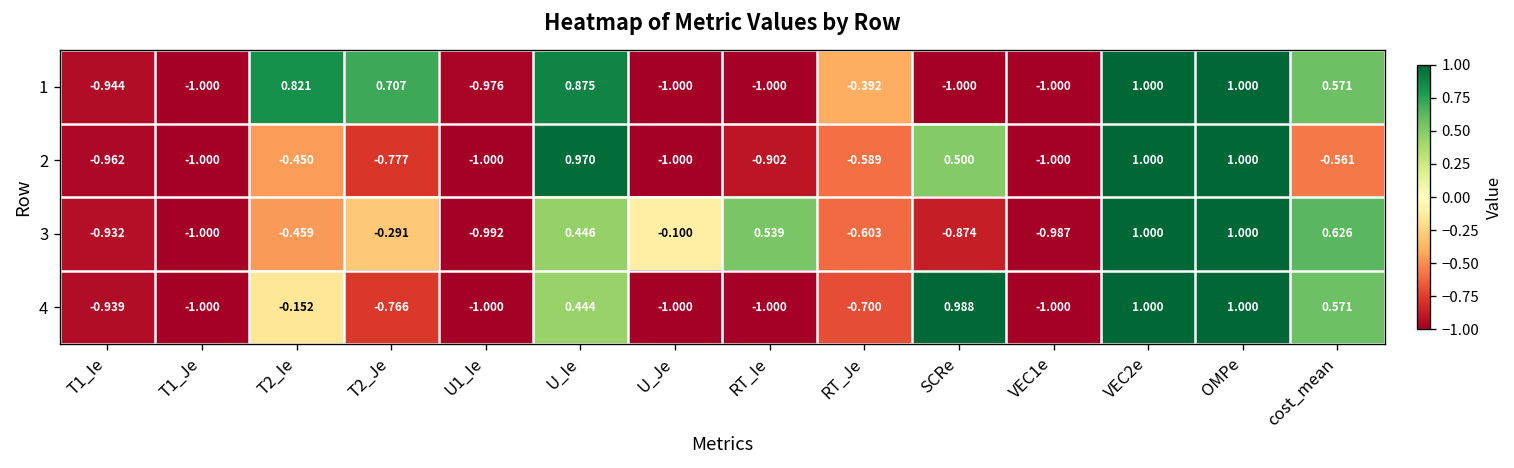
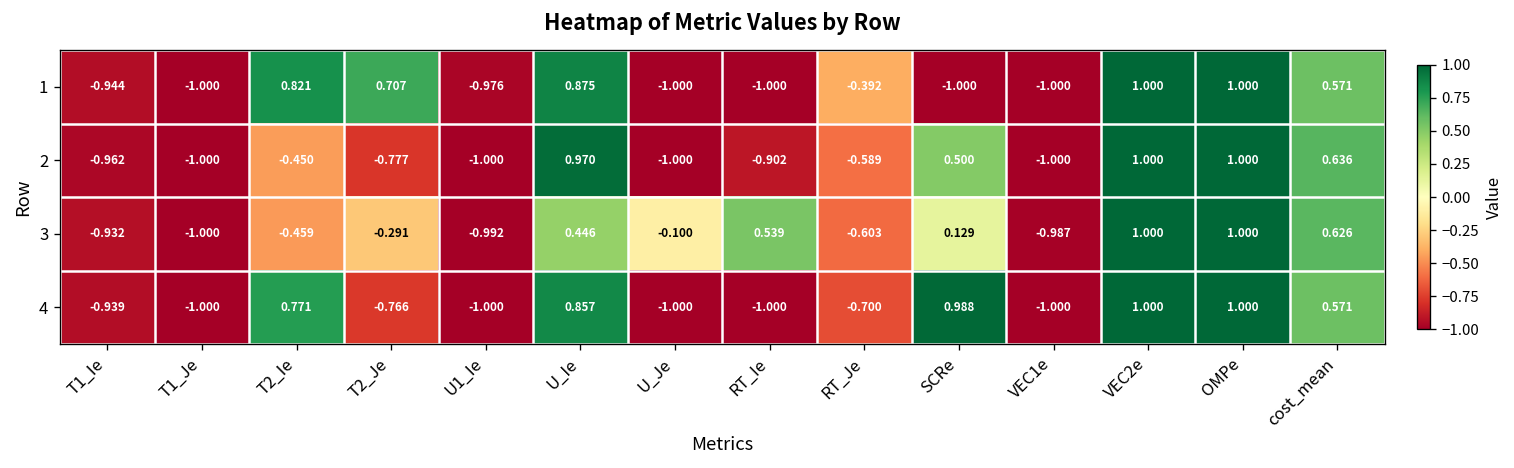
  {
    "1": {
      "T1_Ie": -0.944,
      "T1_Je": -1.000,
      "T2_Ie": 0.821,
      "T2_Je": 0.707,
      "U1_Ie": -0.976,
      "U_Ie": 0.875,
      "U_Je": -1.000,
      "RT_Ie": -1.000,
      "RT_Je": -0.392,
      "SCRe": -1.000,
      "VEC1e": -1.000,
      "VEC2e": 1.000,
      "OMPe": 1.000,
      "cost_mean": 0.571
    },
    "2": {
      "T1_Ie": -0.962,
      "T1_Je": -1.000,
      "T2_Ie": -0.450,
      "T2_Je": -0.777,
      "U1_Ie": -1.000,
      "U_Ie": 0.970,
      "U_Je": -1.000,
      "RT_Ie": -0.902,
      "RT_Je": -0.589,
      "SCRe": 0.500,
      "VEC1e": -1.000,
      "VEC2e": 1.000,
      "OMPe": 1.000,
-     "cost_mean": -0.561
+     "cost_mean": 0.636
    },
    "3": {
      "T1_Ie": -0.932,
      "T1_Je": -1.000,
      "T2_Ie": -0.459,
      "T2_Je": -0.291,
      "U1_Ie": -0.992,
      "U_Ie": 0.446,
      "U_Je": -0.100,
      "RT_Ie": 0.539,
      "RT_Je": -0.603,
-     "SCRe": -0.874,
+     "SCRe": 0.129,
      "VEC1e": -0.987,
      "VEC2e": 1.000,
      "OMPe": 1.000,
      "cost_mean": 0.626
    },
    "4": {
      "T1_Ie": -0.939,
      "T1_Je": -1.000,
-     "T2_Ie": -0.152,
+     "T2_Ie": 0.771,
      "T2_Je": -0.766,
      "U1_Ie": -1.000,
-     "U_Ie": 0.444,
+     "U_Ie": 0.857,
      "U_Je": -1.000,
      "RT_Ie": -1.000,
      "RT_Je": -0.700,
      "SCRe": 0.988,
      "VEC1e": -1.000,
      "VEC2e": 1.000,
      "OMPe": 1.000,
      "cost_mean": 0.571
    }
  }
